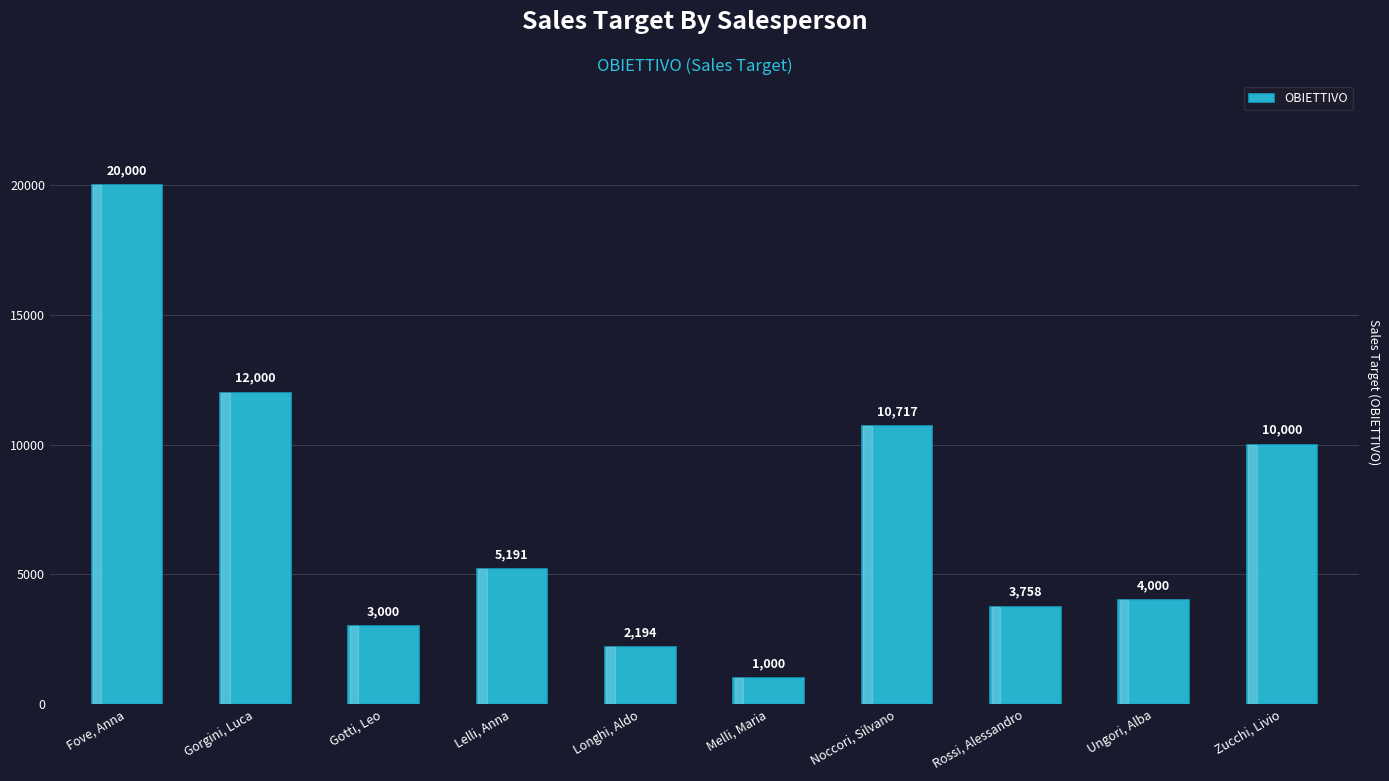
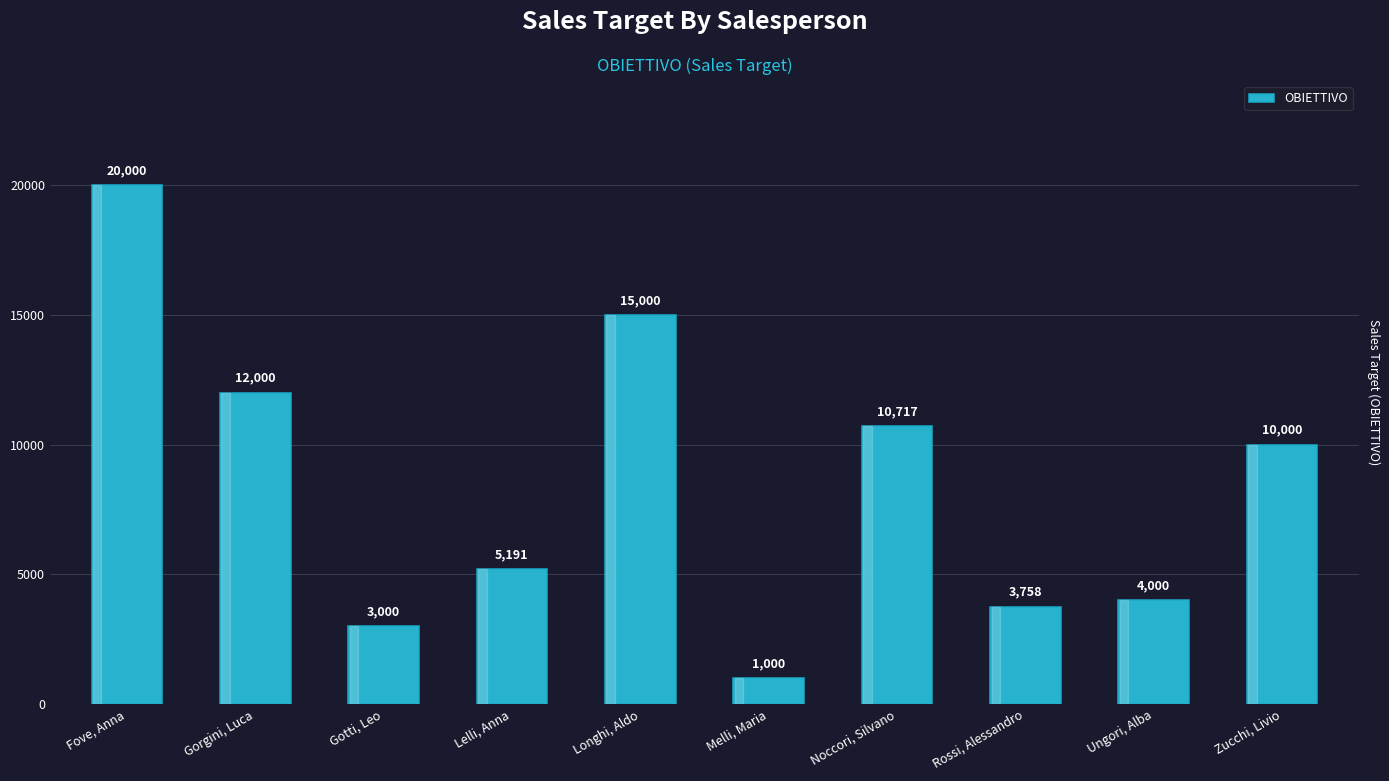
  {
    "Fove, Anna": "20,000",
    "Gorgini, Luca": "12,000",
    "Gotti, Leo": "3,000",
    "Lelli, Anna": "5,191",
-   "Longhi, Aldo": "2,194",
+   "Longhi, Aldo": "15,000",
    "Melli, Maria": "1,000",
    "Noccori, Silvano": "10,717",
    "Rossi, Alessandro": "3,758",
    "Ungori, Alba": "4,000",
    "Zucchi, Livio": "10,000"
  }
